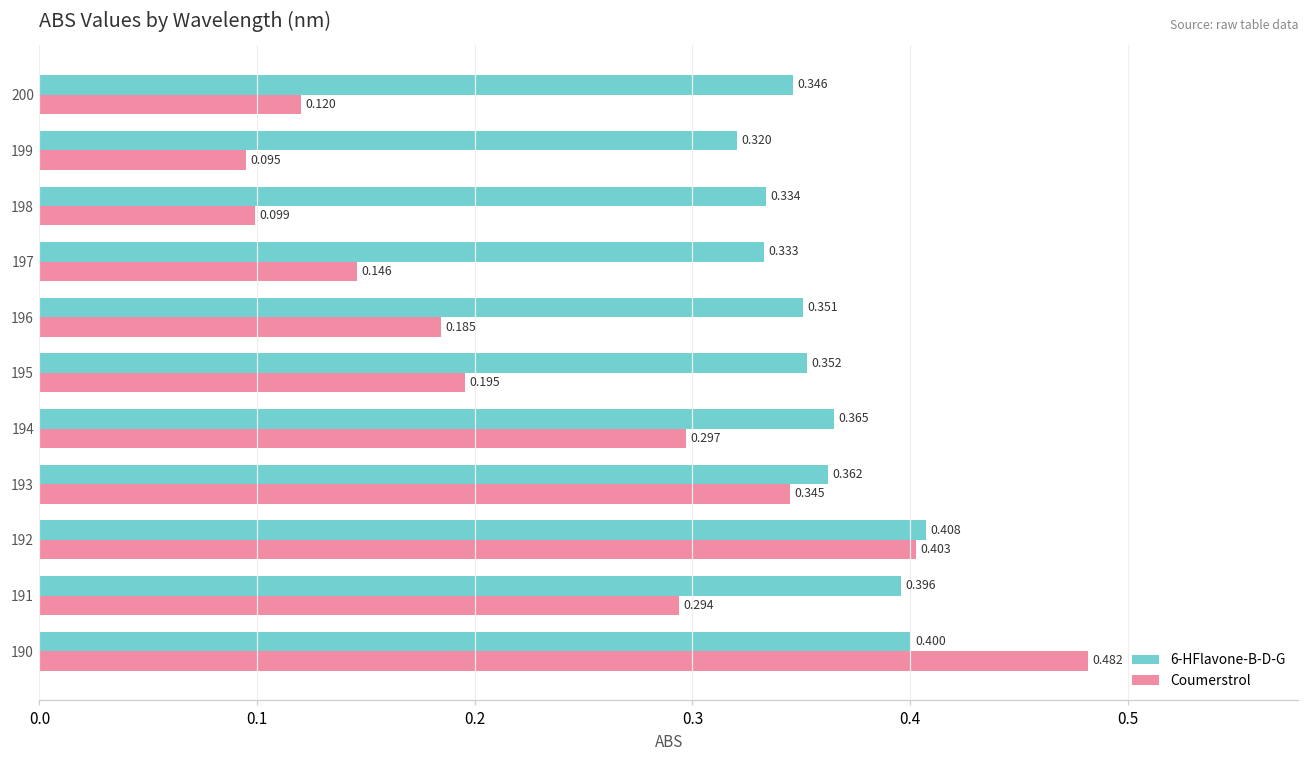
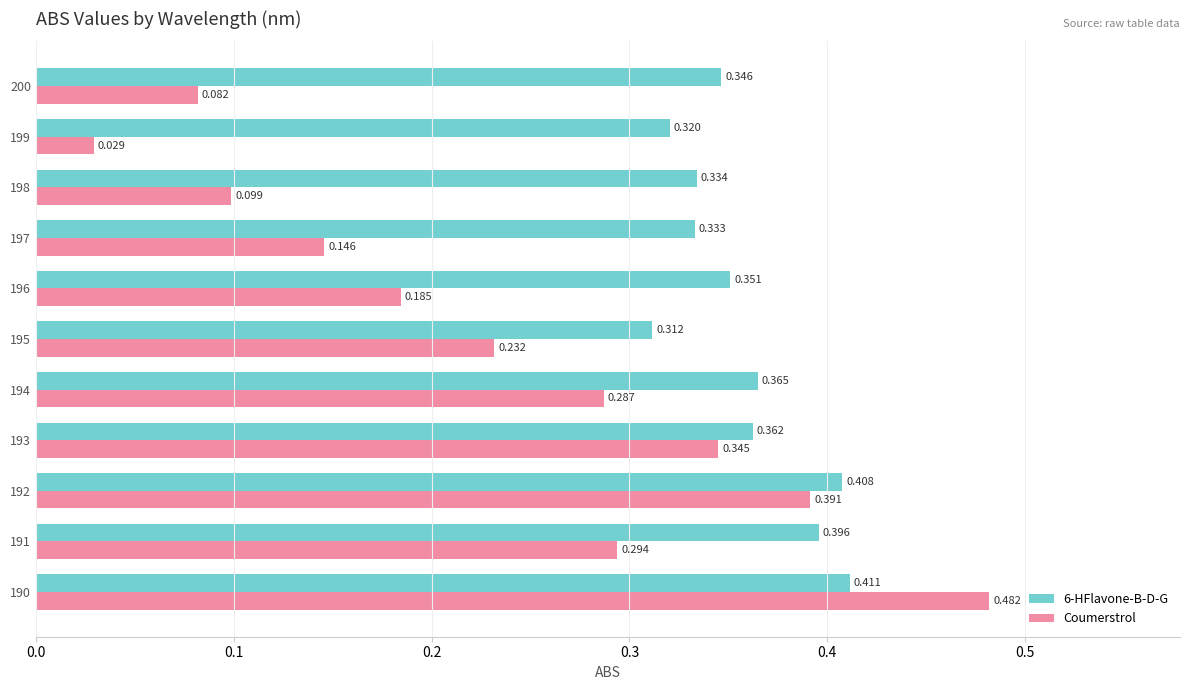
  {
    "6-HFlavone-B-D-G": {
      "200": 0.346,
      "199": 0.320,
      "198": 0.334,
      "197": 0.333,
      "196": 0.351,
-     "195": 0.352,
+     "195": 0.312,
      "194": 0.365,
      "193": 0.362,
      "192": 0.408,
      "191": 0.396,
-     "190": 0.400
+     "190": 0.411
    },
    "Coumerstrol": {
-     "200": 0.120,
-     "199": 0.095,
+     "200": 0.082,
+     "199": 0.029,
      "198": 0.099,
      "197": 0.146,
      "196": 0.185,
-     "195": 0.195,
-     "194": 0.297,
+     "195": 0.232,
+     "194": 0.287,
      "193": 0.345,
-     "192": 0.403,
+     "192": 0.391,
      "191": 0.294,
      "190": 0.482
    }
  }
